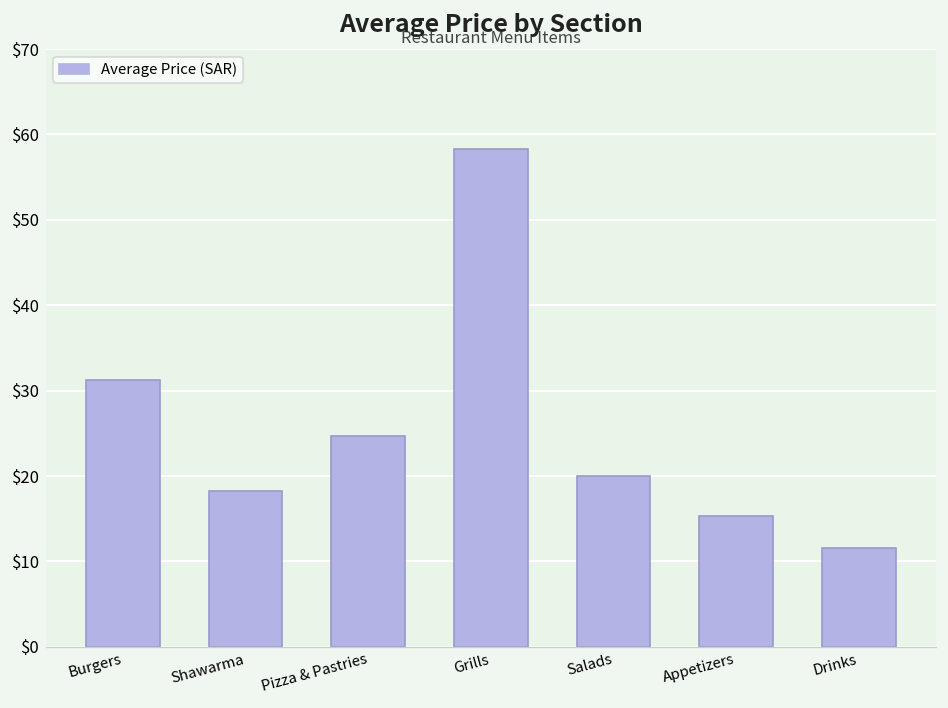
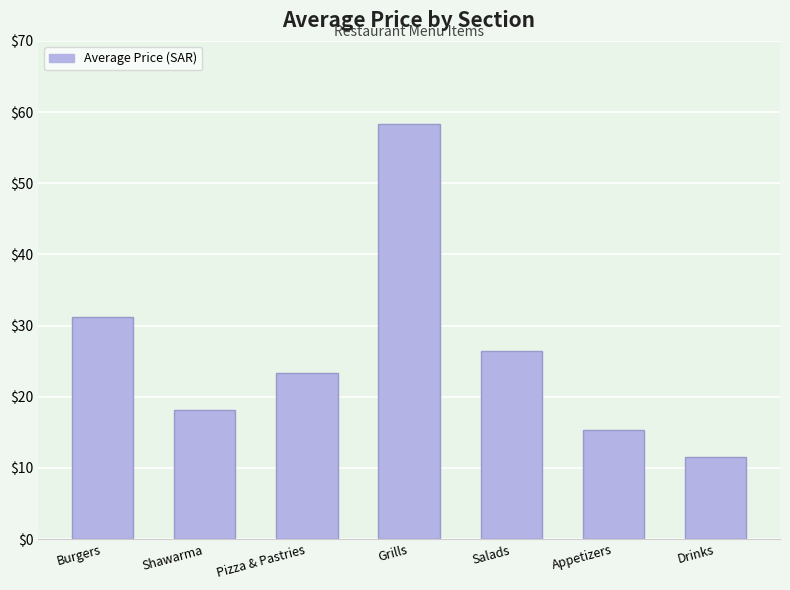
  {
    "Burgers": "$31",
    "Shawarma": "$18",
-   "Pizza & Pastries": "$25",
+   "Pizza & Pastries": "$23",
    "Grills": "$58",
-   "Salads": "$20",
+   "Salads": "$26",
    "Appetizers": "$15",
    "Drinks": "$12"
  }
